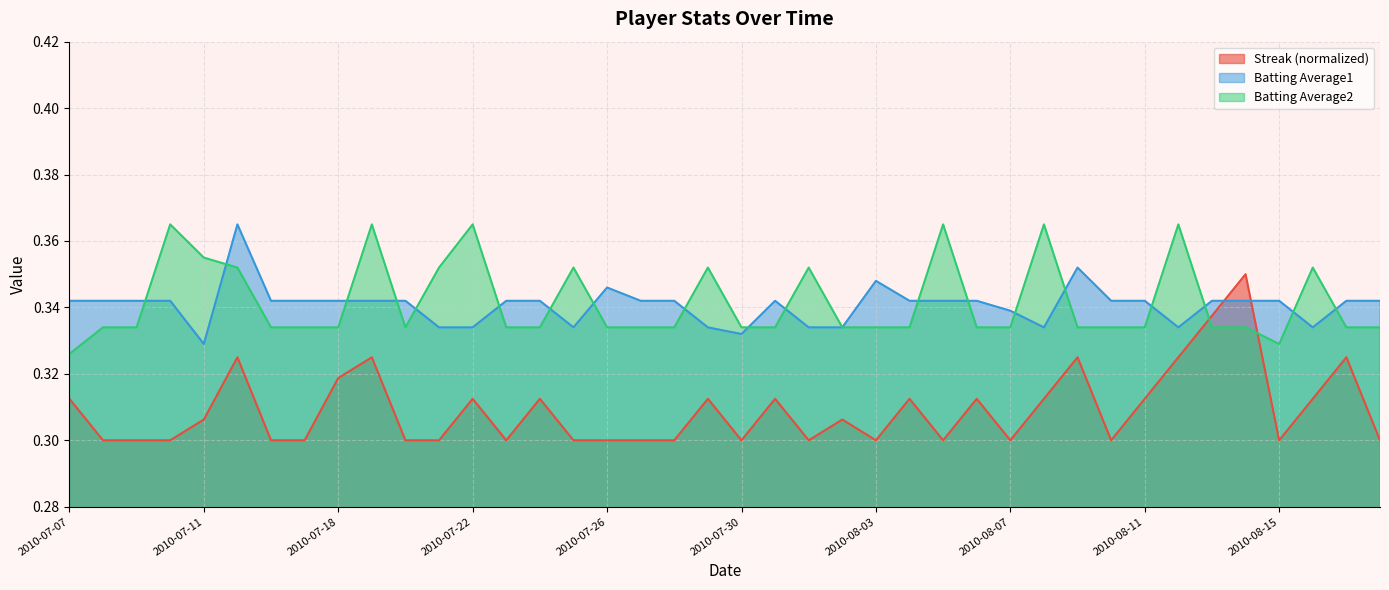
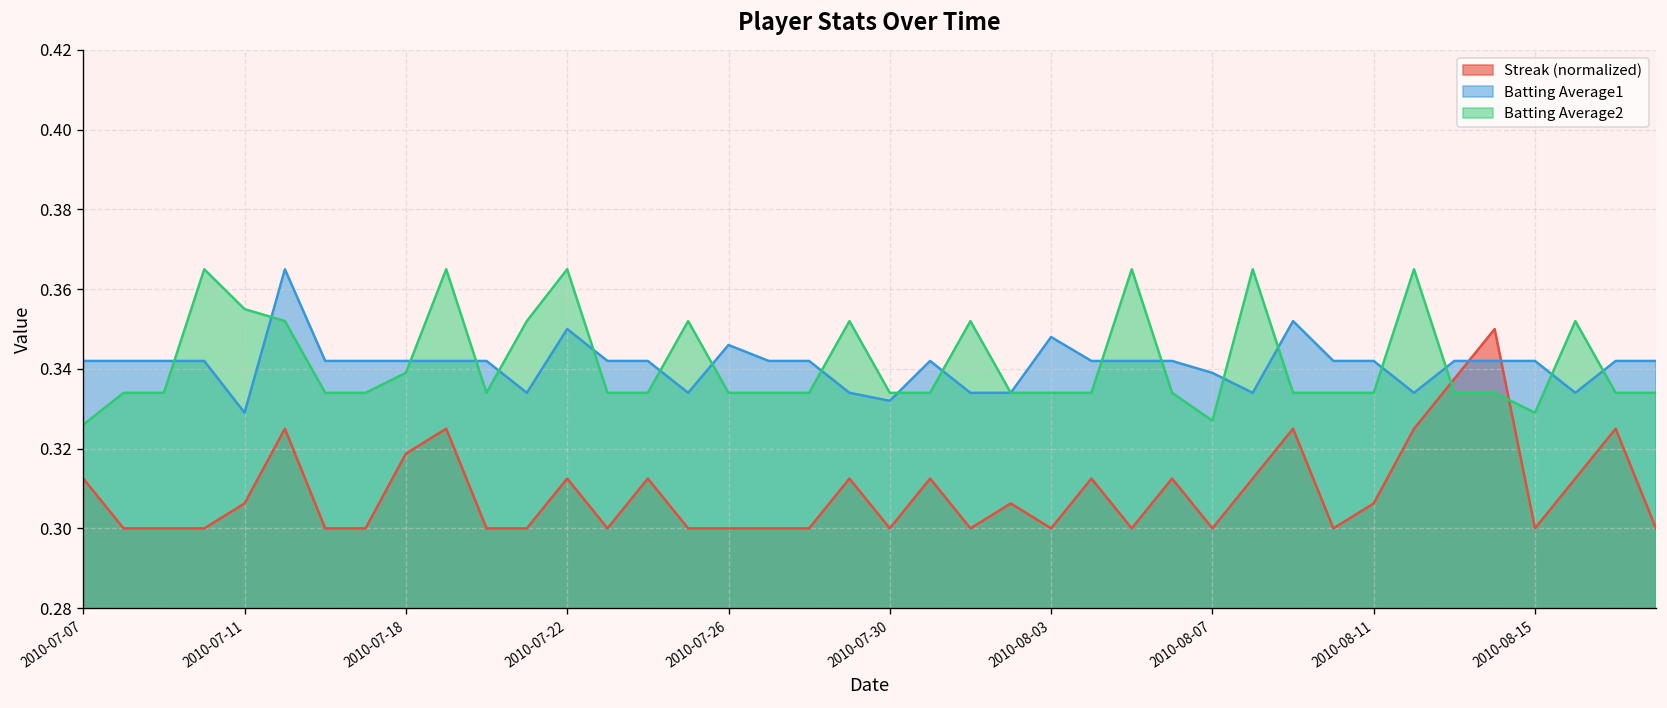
  {
    "Streak (normalized)": {
      "2010-07-07": 0.313,
      "2010-07-11": 0.306,
      "2010-07-18": 0.319,
      "2010-07-22": 0.313,
      "2010-07-26": 0.300,
      "2010-07-30": 0.300,
      "2010-08-03": 0.300,
      "2010-08-07": 0.300,
-     "2010-08-11": 0.313,
+     "2010-08-11": 0.306,
      "2010-08-15": 0.300
    },
    "Batting Average1": {
      "2010-07-07": 0.342,
      "2010-07-11": 0.329,
      "2010-07-18": 0.342,
-     "2010-07-22": 0.334,
+     "2010-07-22": 0.350,
      "2010-07-26": 0.346,
      "2010-07-30": 0.332,
      "2010-08-03": 0.348,
      "2010-08-07": 0.339,
      "2010-08-11": 0.342,
      "2010-08-15": 0.342
    },
    "Batting Average2": {
      "2010-07-07": 0.326,
      "2010-07-11": 0.355,
-     "2010-07-18": 0.334,
+     "2010-07-18": 0.339,
      "2010-07-22": 0.365,
      "2010-07-26": 0.334,
      "2010-07-30": 0.334,
      "2010-08-03": 0.334,
-     "2010-08-07": 0.334,
+     "2010-08-07": 0.327,
      "2010-08-11": 0.334,
      "2010-08-15": 0.329
    }
  }
